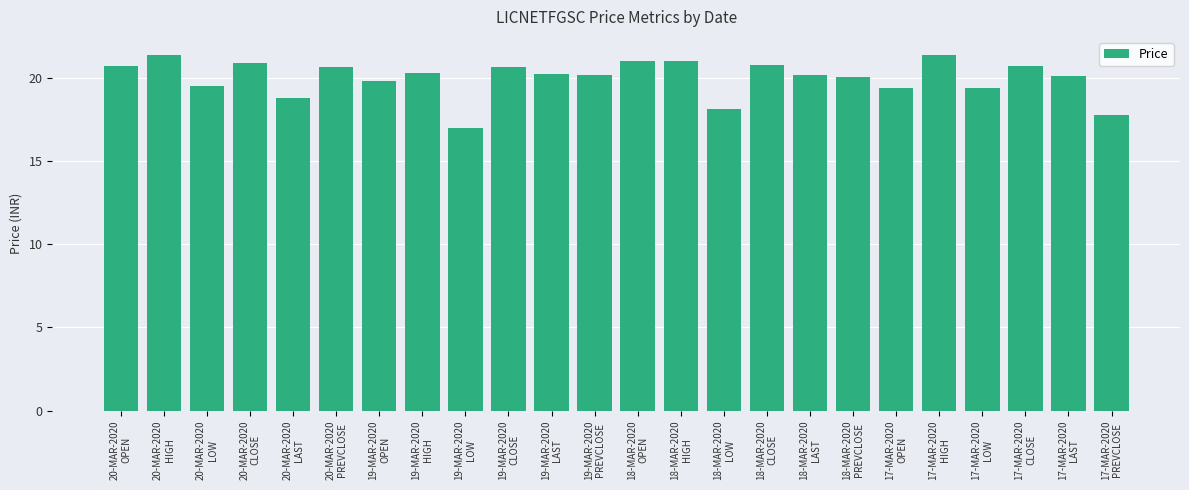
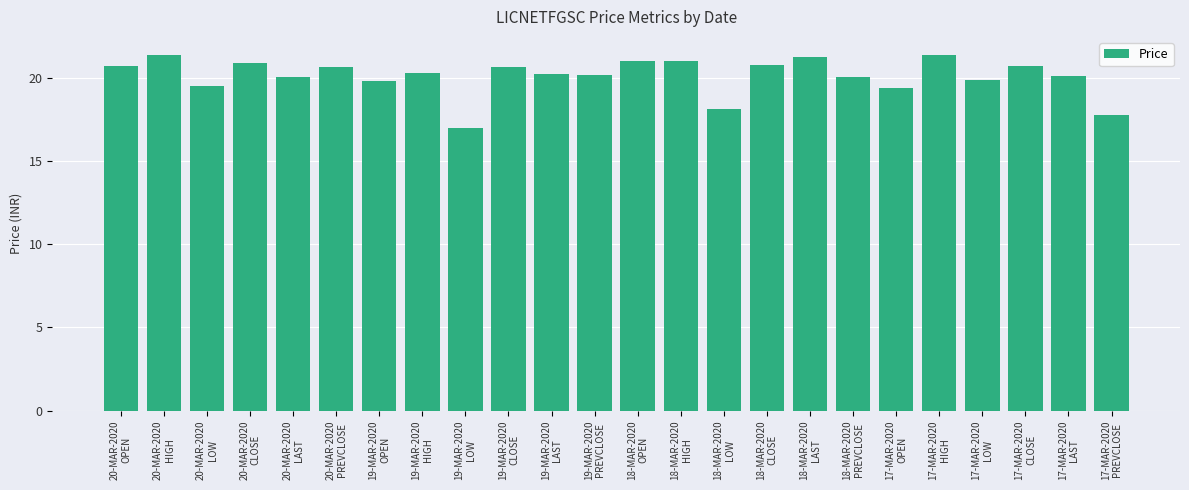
  {
    "20-MAR-2020 OPEN": 20.7,
    "20-MAR-2020 HIGH": 21.4,
    "20-MAR-2020 LOW": 19.5,
    "20-MAR-2020 CLOSE": 20.9,
-   "20-MAR-2020 LAST": 18.8,
+   "20-MAR-2020 LAST": 20.0,
    "20-MAR-2020 PREVCLOSE": 20.7,
    "19-MAR-2020 OPEN": 19.8,
    "19-MAR-2020 HIGH": 20.3,
    "19-MAR-2020 LOW": 17.0,
    "19-MAR-2020 CLOSE": 20.7,
    "19-MAR-2020 LAST": 20.2,
    "19-MAR-2020 PREVCLOSE": 20.2,
    "18-MAR-2020 OPEN": 21.0,
    "18-MAR-2020 HIGH": 21.0,
    "18-MAR-2020 LOW": 18.1,
    "18-MAR-2020 CLOSE": 20.8,
-   "18-MAR-2020 LAST": 20.2,
+   "18-MAR-2020 LAST": 21.3,
    "18-MAR-2020 PREVCLOSE": 20.0,
    "17-MAR-2020 OPEN": 19.4,
    "17-MAR-2020 HIGH": 21.4,
-   "17-MAR-2020 LOW": 19.4,
+   "17-MAR-2020 LOW": 19.9,
    "17-MAR-2020 CLOSE": 20.7,
    "17-MAR-2020 LAST": 20.1,
    "17-MAR-2020 PREVCLOSE": 17.8
  }
